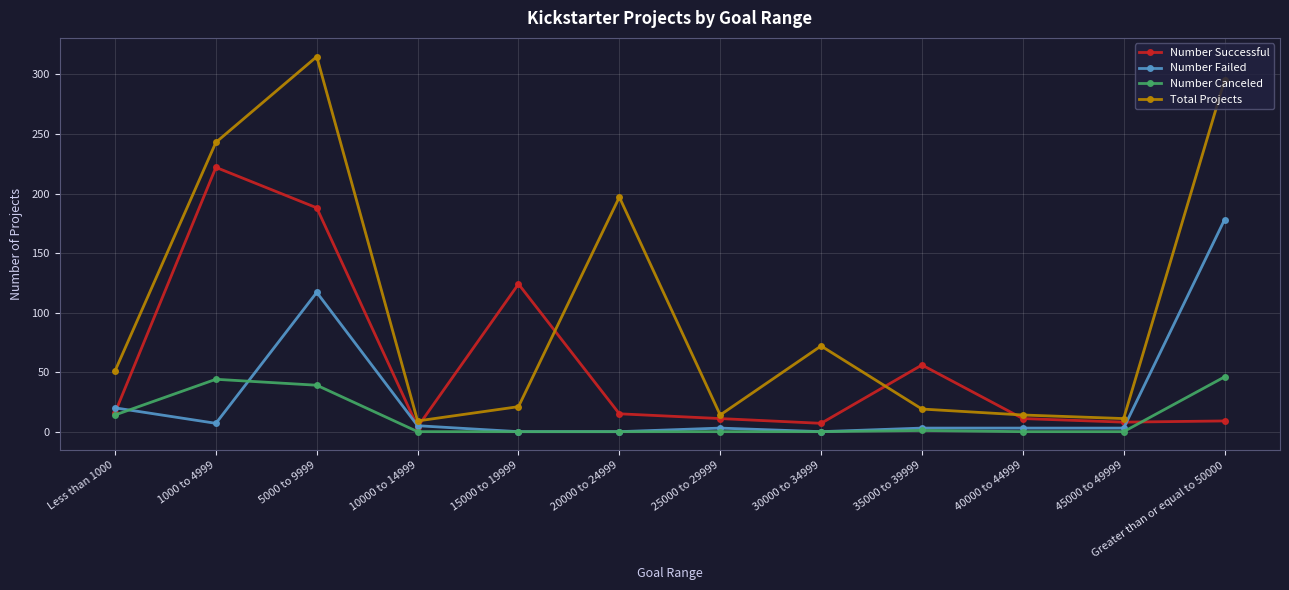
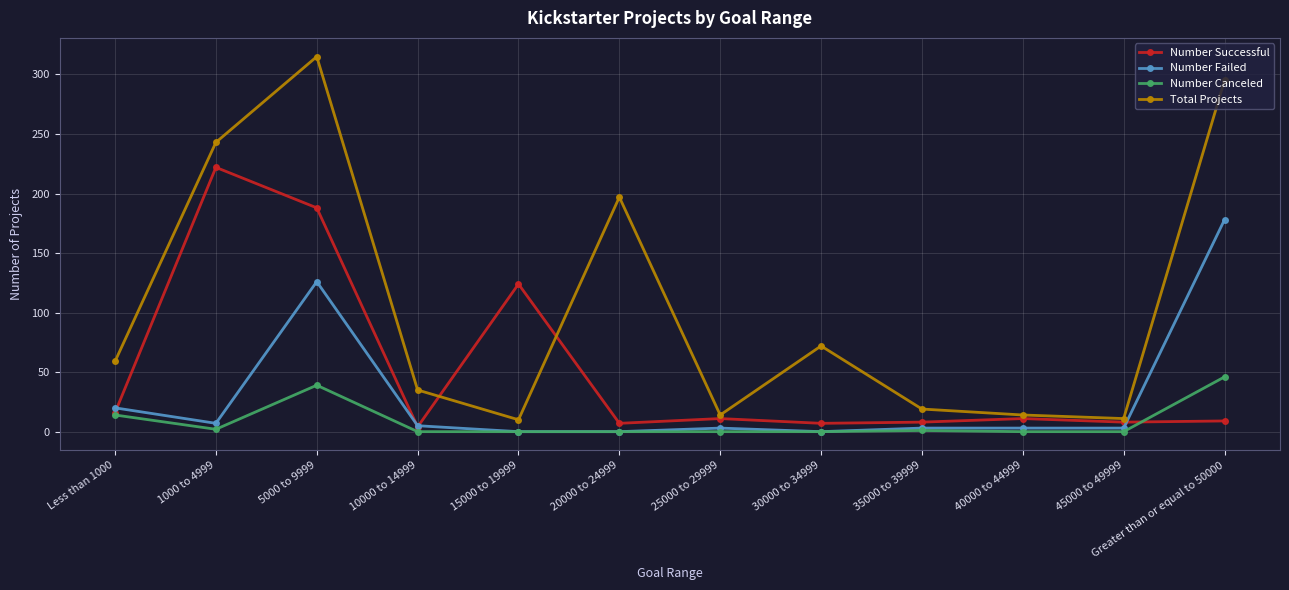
  {
    "Number Successful": {
      "1000 to 4999": 222,
      "5000 to 9999": 188,
      "15000 to 19999": 124,
-     "20000 to 24999": 15,
+     "20000 to 24999": 7,
      "25000 to 29999": 11,
      "30000 to 34999": 7,
-     "35000 to 39999": 56,
+     "35000 to 39999": 8,
      "40000 to 44999": 11,
      "45000 to 49999": 8,
      "Greater than or equal to 50000": 9
    },
    "Number Failed": {
      "Less than 1000": 20,
      "1000 to 4999": 7,
-     "5000 to 9999": 117,
+     "5000 to 9999": 126,
      "25000 to 29999": 3,
      "40000 to 44999": 3,
      "45000 to 49999": 3,
      "Greater than or equal to 50000": 178
    },
    "Number Canceled": {
-     "1000 to 4999": 44,
+     "1000 to 4999": 2,
      "5000 to 9999": 39,
      "10000 to 14999": 0,
      "25000 to 29999": 0,
      "40000 to 44999": 0,
      "45000 to 49999": 0,
      "Greater than or equal to 50000": 46
    },
    "Total Projects": {
-     "Less than 1000": 51,
+     "Less than 1000": 59,
      "1000 to 4999": 243,
      "5000 to 9999": 315,
-     "10000 to 14999": 9,
-     "15000 to 19999": 21,
+     "10000 to 14999": 35,
+     "15000 to 19999": 10,
      "20000 to 24999": 197,
      "25000 to 29999": 14,
      "30000 to 34999": 72,
      "35000 to 39999": 19,
      "40000 to 44999": 14,
      "45000 to 49999": 11
    }
  }
